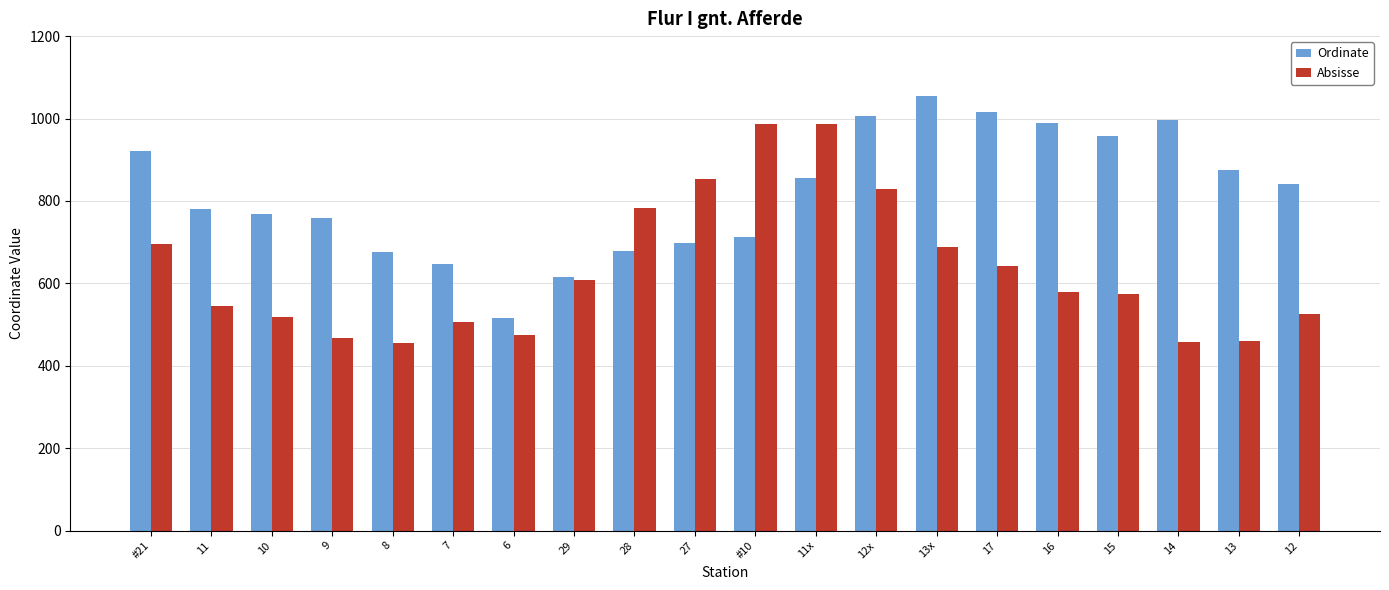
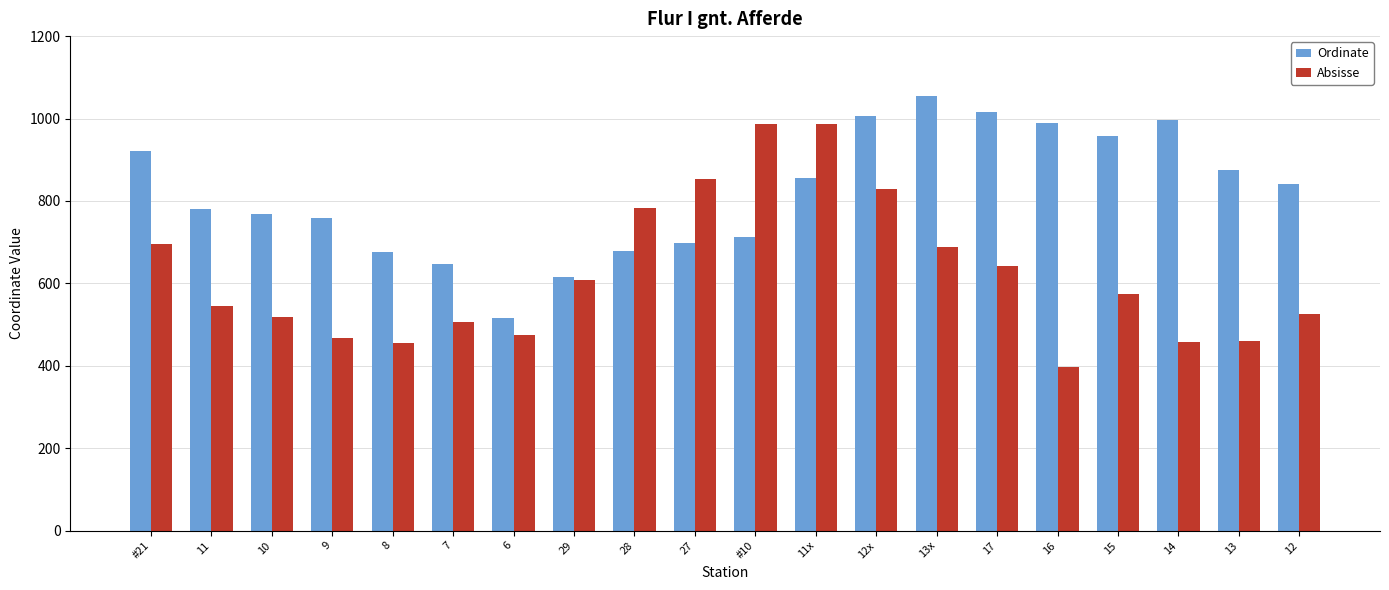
  {
    "Ordinate": {
      "#21": 920,
      "11": 780,
      "10": 770,
      "9": 760,
      "8": 680,
      "7": 650,
      "6": 520,
      "29": 610,
      "28": 680,
      "27": 700,
      "#10": 710,
      "11x": 860,
      "12x": 1010,
      "13x": 1050,
      "17": 1020,
      "16": 990,
      "15": 960,
      "14": 1000,
      "13": 870,
      "12": 840
    },
    "Absisse": {
      "#21": 700,
      "11": 540,
      "10": 520,
      "9": 470,
      "8": 450,
      "7": 510,
      "6": 480,
      "29": 610,
      "28": 780,
      "27": 850,
      "#10": 990,
      "11x": 990,
      "12x": 830,
      "13x": 690,
      "17": 640,
-     "16": 580,
+     "16": 400,
      "15": 580,
      "14": 460,
      "13": 460,
      "12": 530
    }
  }
